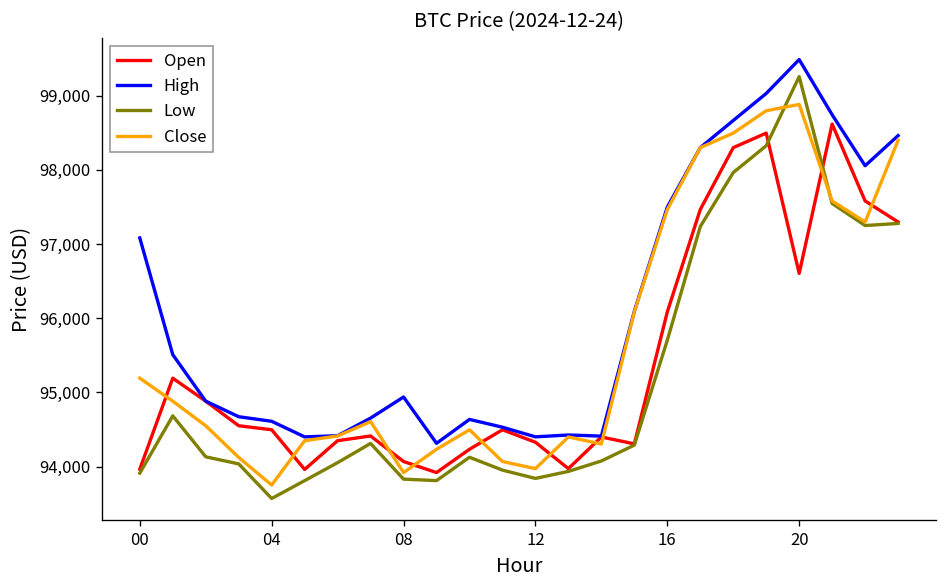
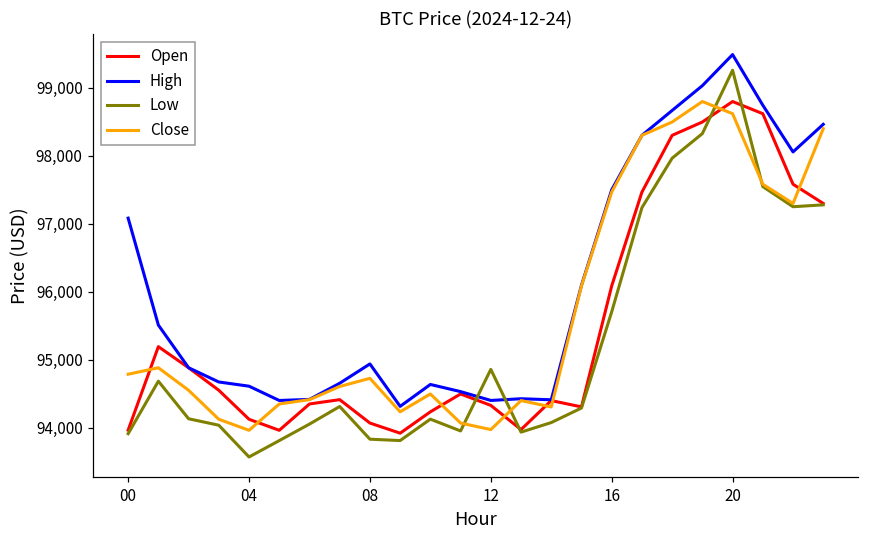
  {
    "Open": {
      "00": "94,000",
-     "04": "94,500",
+     "04": "94,100",
      "08": "94,100",
      "12": "94,300",
      "16": "96,100",
-     "20": "96,600"
+     "20": "98,800"
    },
    "High": {
      "00": "97,100",
      "04": "94,600",
      "08": "94,900",
      "12": "94,400",
      "20": "99,500"
    },
    "Low": {
      "00": "93,900",
      "04": "93,600",
      "08": "93,800",
-     "12": "93,800",
+     "12": "94,900",
      "16": "95,700",
      "20": "99,300"
    },
    "Close": {
-     "00": "95,200",
-     "04": "93,800",
-     "08": "93,900",
+     "00": "94,800",
+     "04": "94,000",
+     "08": "94,700",
      "12": "94,000",
-     "20": "98,900"
+     "20": "98,600"
    }
  }
